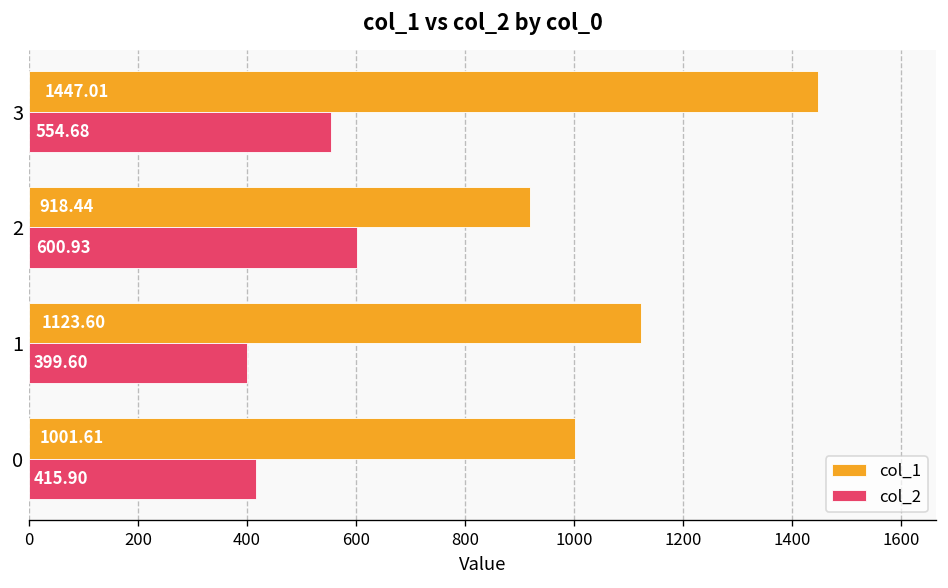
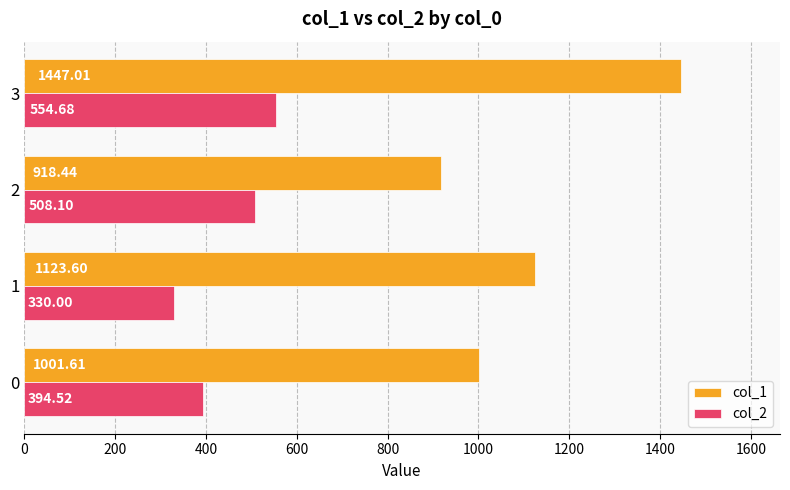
  {
    "col_1": {
      "3": 1447.01,
      "2": 918.44,
      "1": 1123.60,
      "0": 1001.61
    },
    "col_2": {
      "3": 554.68,
-     "2": 600.93,
-     "1": 399.60,
-     "0": 415.90
+     "2": 508.10,
+     "1": 330.00,
+     "0": 394.52
    }
  }
